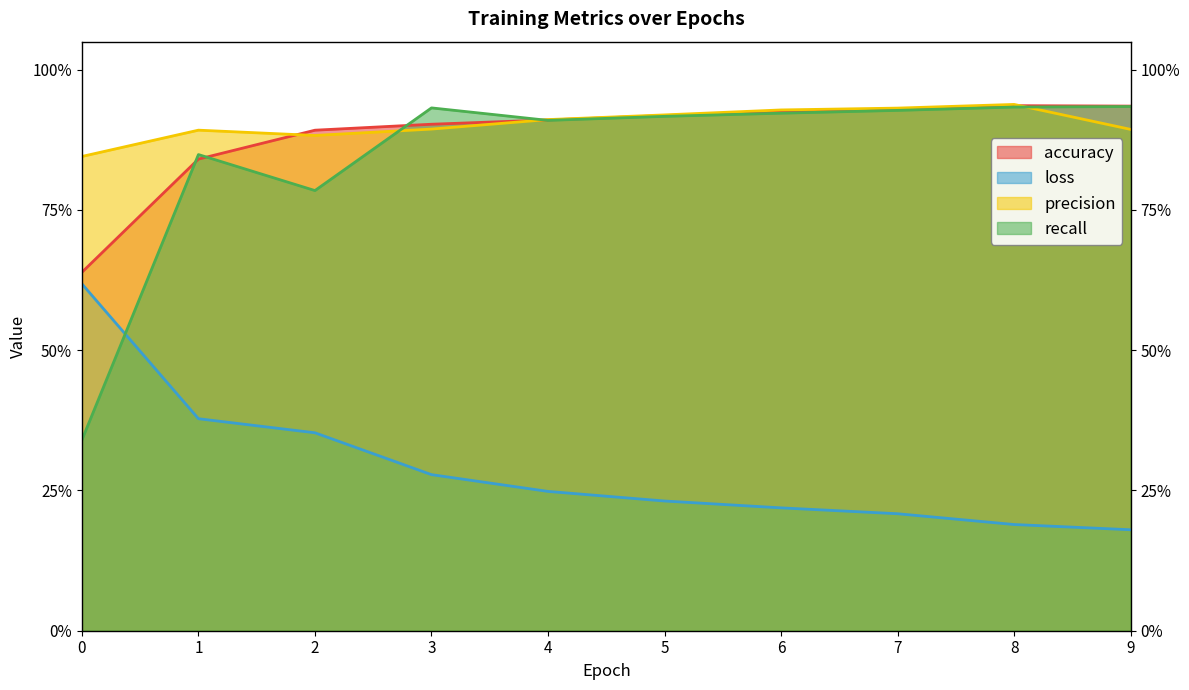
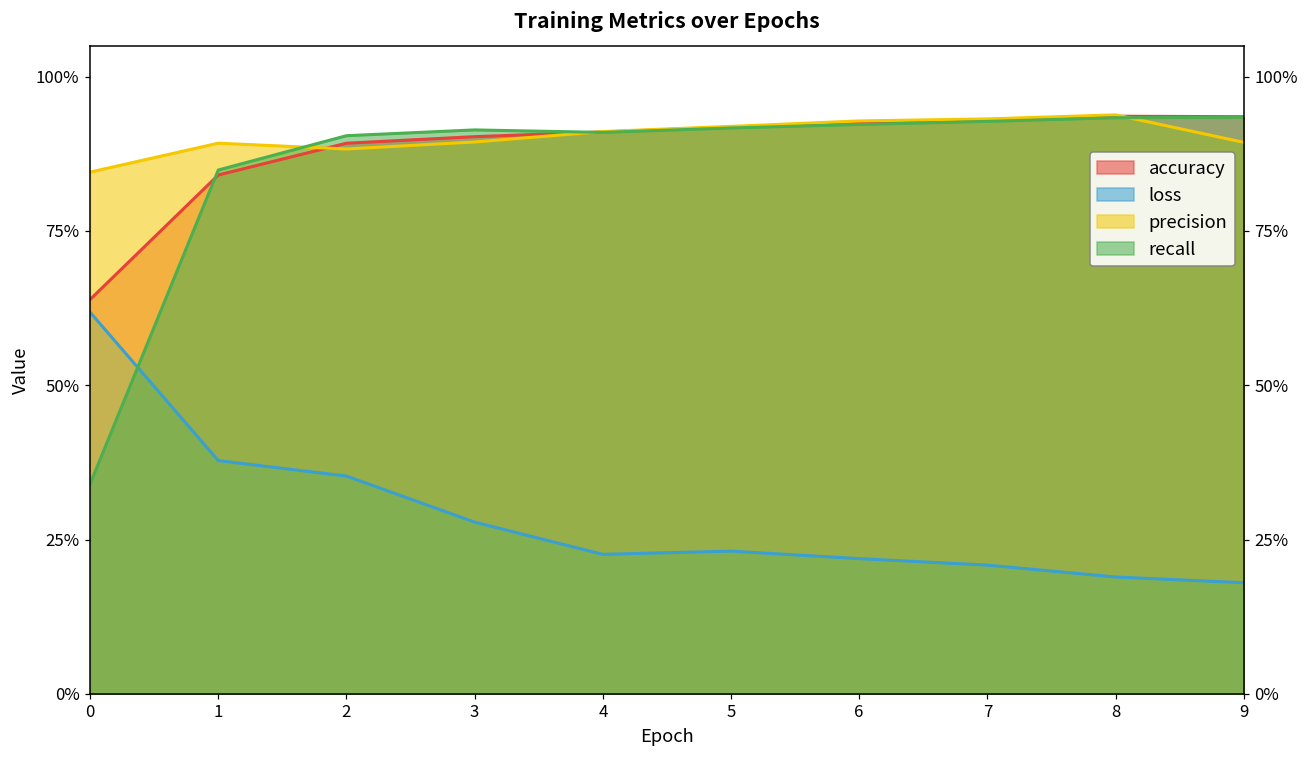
  {
    "accuracy": {
      "0": "64%",
      "1": "84%",
      "2": "89%",
      "3": "90%"
    },
    "loss": {
      "0": "62%",
      "1": "38%",
      "2": "35%",
      "3": "28%",
-     "4": "25%",
+     "4": "23%",
      "5": "23%",
      "6": "22%",
      "7": "21%",
      "8": "19%",
      "9": "18%"
    },
    "precision": {
      "0": "85%",
      "1": "89%",
      "2": "88%",
      "3": "89%",
      "9": "89%"
    },
    "recall": {
      "0": "34%",
      "1": "85%",
-     "2": "78%",
-     "3": "93%"
+     "2": "90%",
+     "3": "91%"
    }
  }
